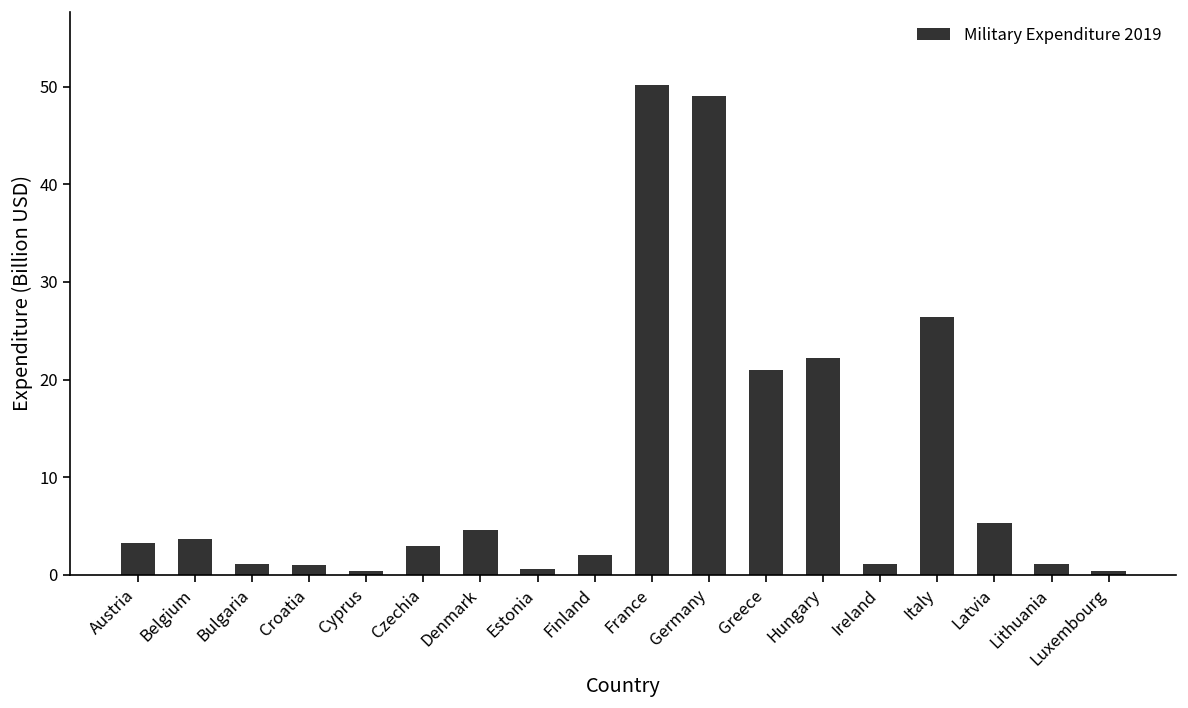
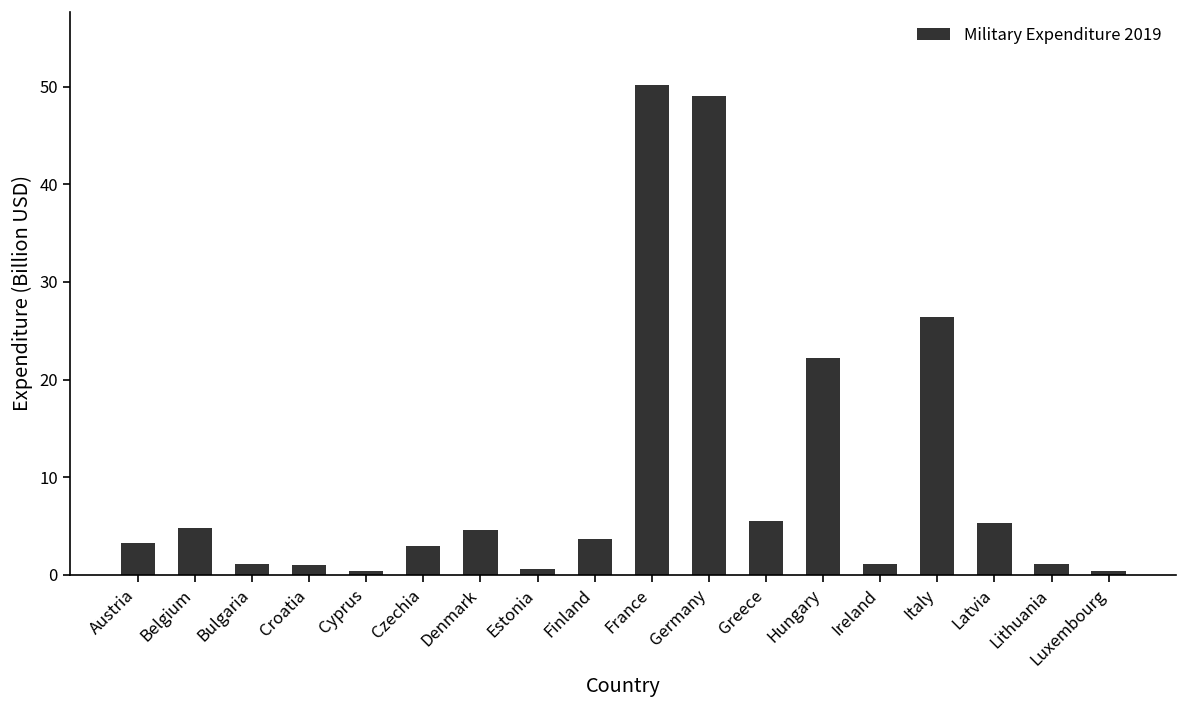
  {
    "Austria": 3,
-   "Belgium": 4,
+   "Belgium": 5,
    "Bulgaria": 1,
    "Croatia": 1,
    "Cyprus": 0,
    "Czechia": 3,
    "Denmark": 5,
    "Estonia": 1,
-   "Finland": 2,
+   "Finland": 4,
    "France": 50,
    "Germany": 49,
-   "Greece": 21,
+   "Greece": 5,
    "Hungary": 22,
    "Ireland": 1,
    "Italy": 26,
    "Latvia": 5,
    "Lithuania": 1,
    "Luxembourg": 0
  }
